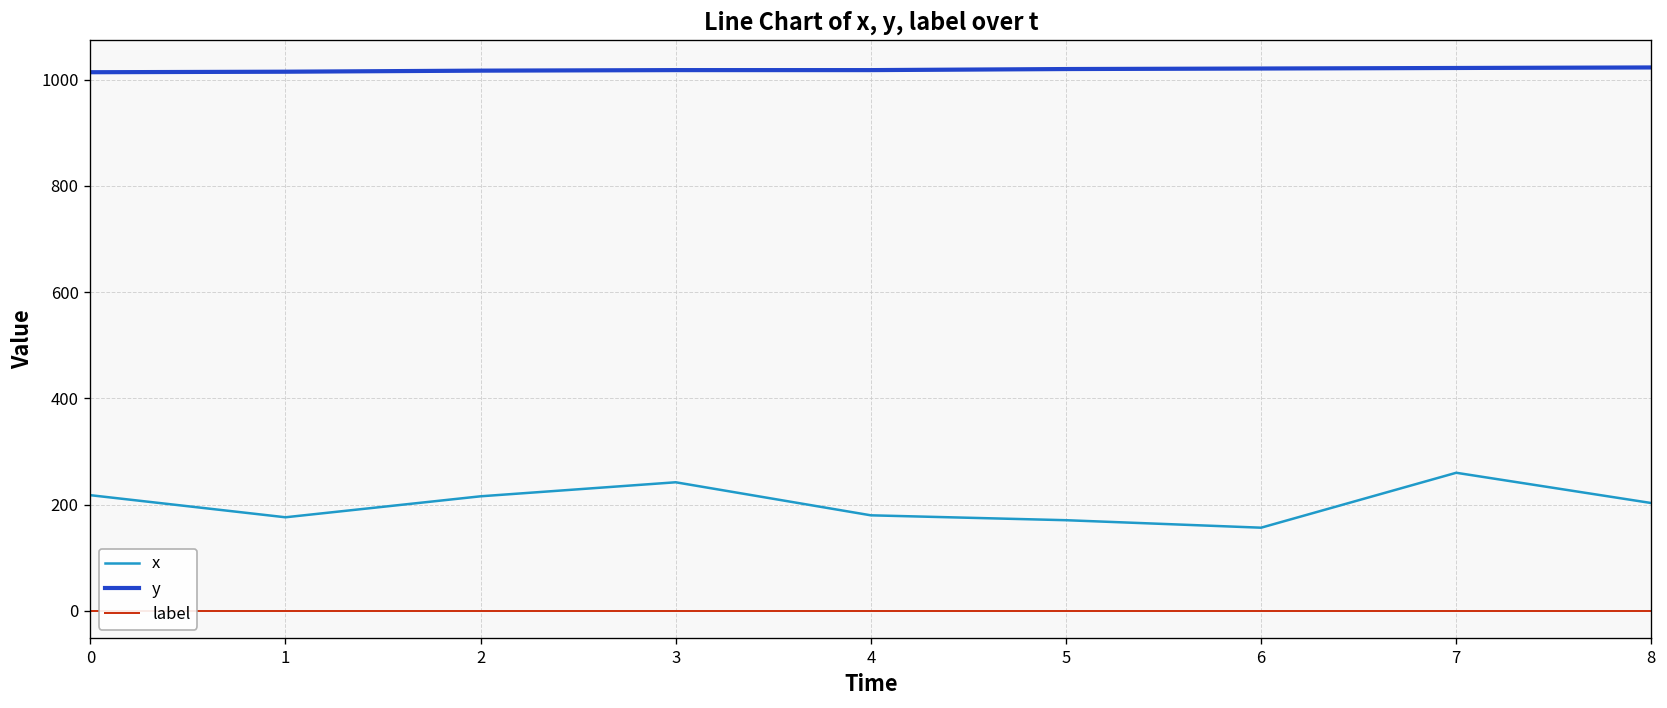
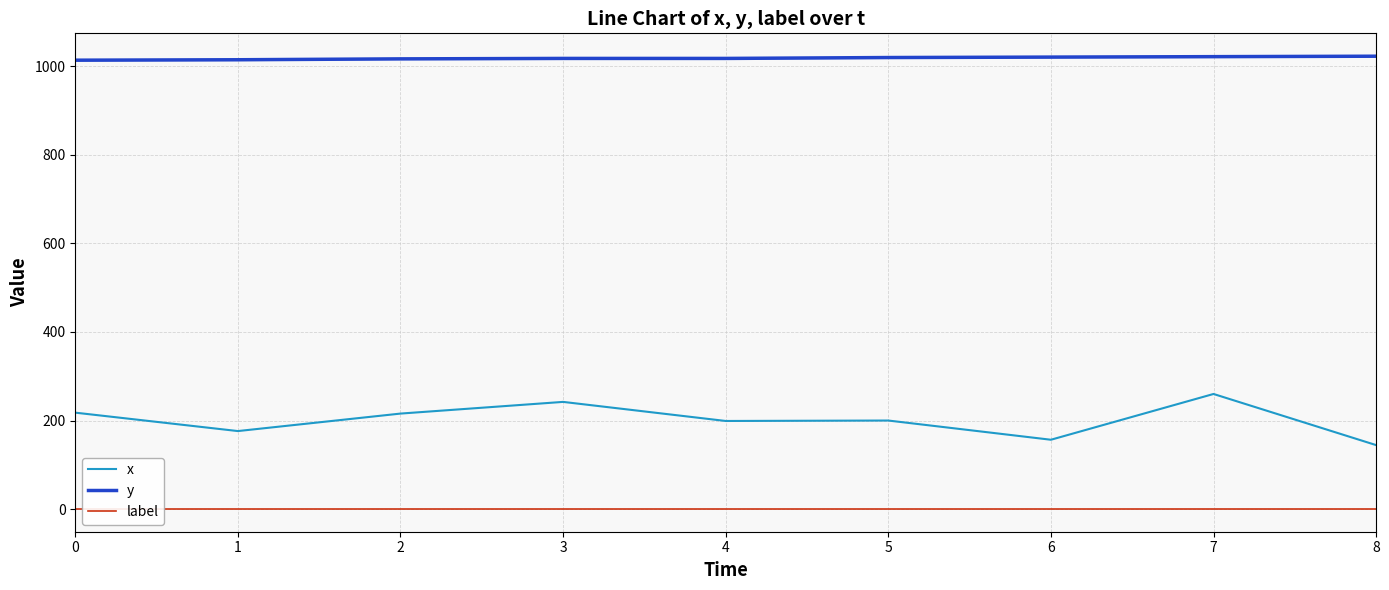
  {
    "x": {
      "0": 220,
      "1": 180,
      "2": 220,
      "3": 240,
-     "4": 180,
-     "5": 170,
+     "4": 200,
+     "5": 200,
      "6": 160,
      "7": 260,
-     "8": 200
+     "8": 140
    },
    "label": {
      "0": 0,
      "1": 0,
      "2": 0,
      "3": 0,
      "4": 0,
      "5": 0,
      "6": 0,
      "7": 0,
      "8": 0
    }
  }
